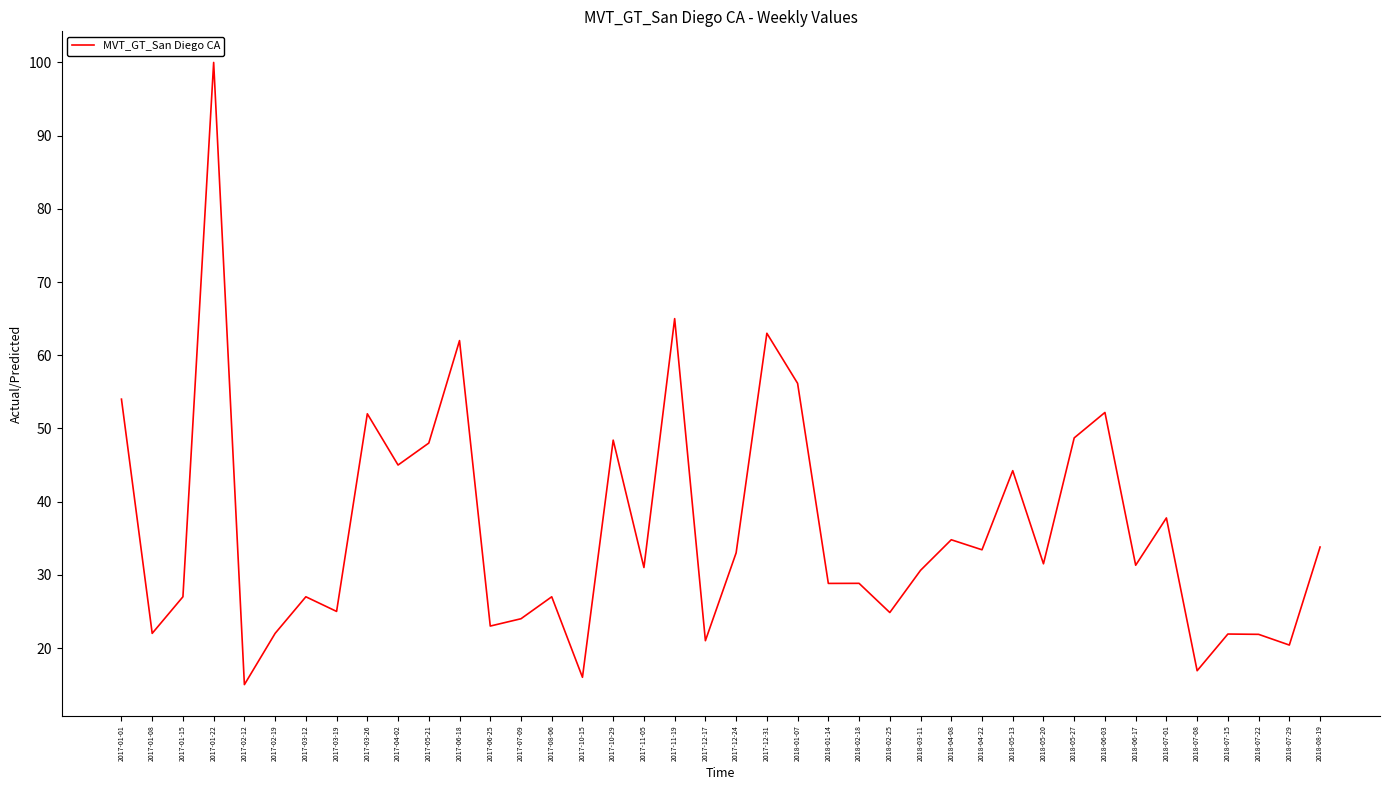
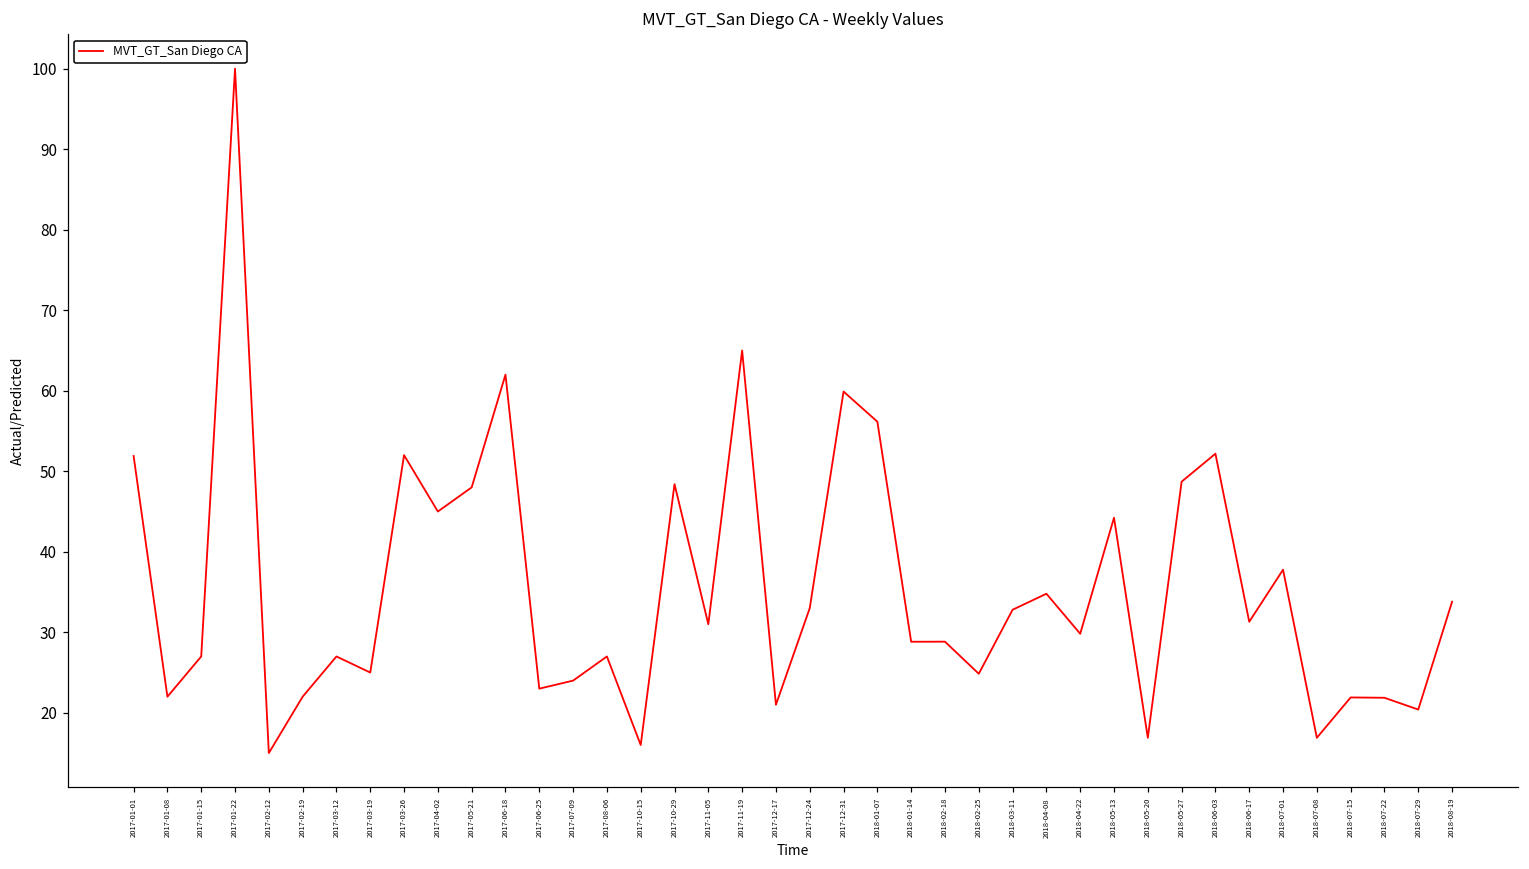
  {
-   "2017-01-01": 54,
+   "2017-01-01": 52,
    "2017-01-08": 22,
    "2017-01-15": 27,
    "2017-01-22": 100,
    "2017-02-12": 15,
    "2017-02-19": 22,
    "2017-03-12": 27,
    "2017-03-19": 25,
    "2017-03-26": 52,
    "2017-04-02": 45,
    "2017-05-21": 48,
    "2017-06-18": 62,
    "2017-06-25": 23,
    "2017-07-09": 24,
    "2017-08-06": 27,
    "2017-10-15": 16,
    "2017-10-29": 48,
    "2017-11-05": 31,
    "2017-11-19": 65,
    "2017-12-17": 21,
    "2017-12-24": 33,
-   "2017-12-31": 63,
+   "2017-12-31": 60,
    "2018-01-07": 56,
    "2018-01-14": 29,
    "2018-02-18": 29,
    "2018-02-25": 25,
-   "2018-03-11": 31,
+   "2018-03-11": 33,
    "2018-04-08": 35,
-   "2018-04-22": 33,
+   "2018-04-22": 30,
    "2018-05-13": 44,
-   "2018-05-20": 32,
+   "2018-05-20": 17,
    "2018-05-27": 49,
    "2018-06-03": 52,
    "2018-06-17": 31,
    "2018-07-01": 38,
    "2018-07-08": 17,
    "2018-07-15": 22,
    "2018-07-22": 22,
    "2018-07-29": 20,
    "2018-08-19": 34
  }
